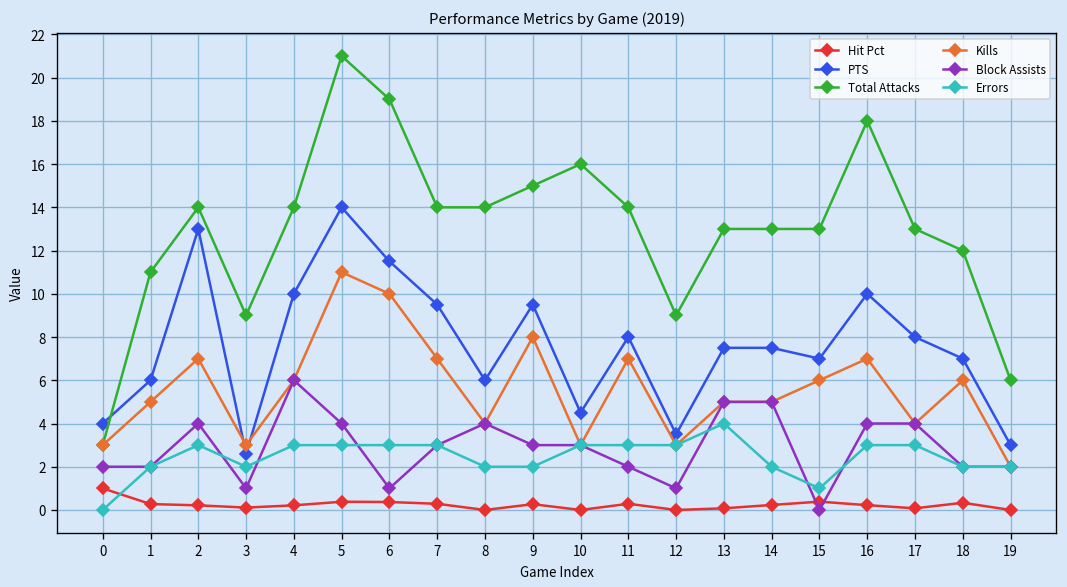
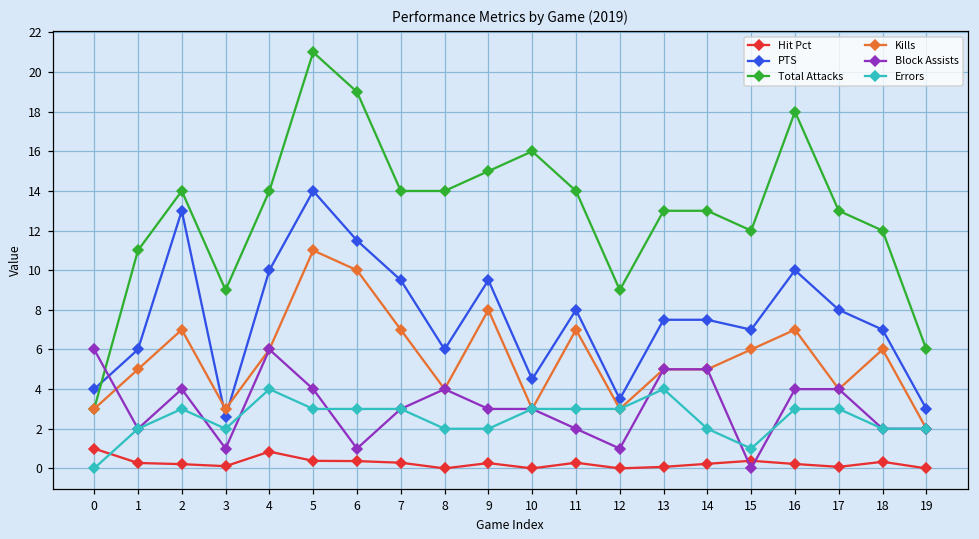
  {
    "Hit Pct": {
      "0": 1.0,
      "1": 0.3,
      "2": 0.2,
      "3": 0.1,
-     "4": 0.2,
+     "4": 0.8,
      "5": 0.4,
      "6": 0.4,
      "7": 0.3,
      "8": 0.0,
      "9": 0.3,
      "10": 0.0,
      "11": 0.3,
      "12": 0.0,
      "13": 0.1,
      "14": 0.2,
      "15": 0.4,
      "16": 0.2,
      "17": 0.1,
      "18": 0.3,
      "19": 0.0
    },
    "PTS": {
      "0": 4.0,
      "1": 6.0,
      "2": 13.0,
      "3": 2.6,
      "4": 10.0,
      "5": 14.0,
      "6": 11.5,
      "7": 9.5,
      "8": 6.0,
      "9": 9.5,
      "10": 4.5,
      "11": 8.0,
      "12": 3.5,
      "13": 7.5,
      "14": 7.5,
      "15": 7.0,
      "16": 10.0,
      "17": 8.0,
      "18": 7.0,
      "19": 3.0
    },
    "Total Attacks": {
      "1": 11,
      "2": 14,
      "3": 9,
      "4": 14,
      "5": 21,
      "6": 19,
      "7": 14,
      "8": 14,
      "9": 15,
      "10": 16,
      "11": 14,
      "12": 9,
      "13": 13,
      "14": 13,
-     "15": 13,
+     "15": 12,
      "16": 18,
      "17": 13,
      "18": 12,
      "19": 6
    },
    "Kills": {
      "1": 5.0,
      "2": 7.0,
      "3": 3.0,
      "5": 11.0,
      "6": 10.0,
      "7": 7.0,
      "9": 8.0,
      "11": 7.0,
      "15": 6.0,
      "16": 7.0,
      "18": 6.0
    },
    "Block Assists": {
-     "0": 2,
+     "0": 6,
      "2": 4,
      "3": 1,
      "5": 4,
      "6": 1,
      "9": 3,
      "11": 2,
      "12": 1,
      "15": 0,
      "16": 4
    },
    "Errors": {
      "0": 0,
      "2": 3,
      "3": 2,
-     "4": 3,
+     "4": 4,
      "5": 3,
      "6": 3,
      "8": 2,
      "9": 2,
      "11": 3,
      "13": 4,
      "14": 2,
      "15": 1,
      "16": 3,
      "17": 3
    }
  }
